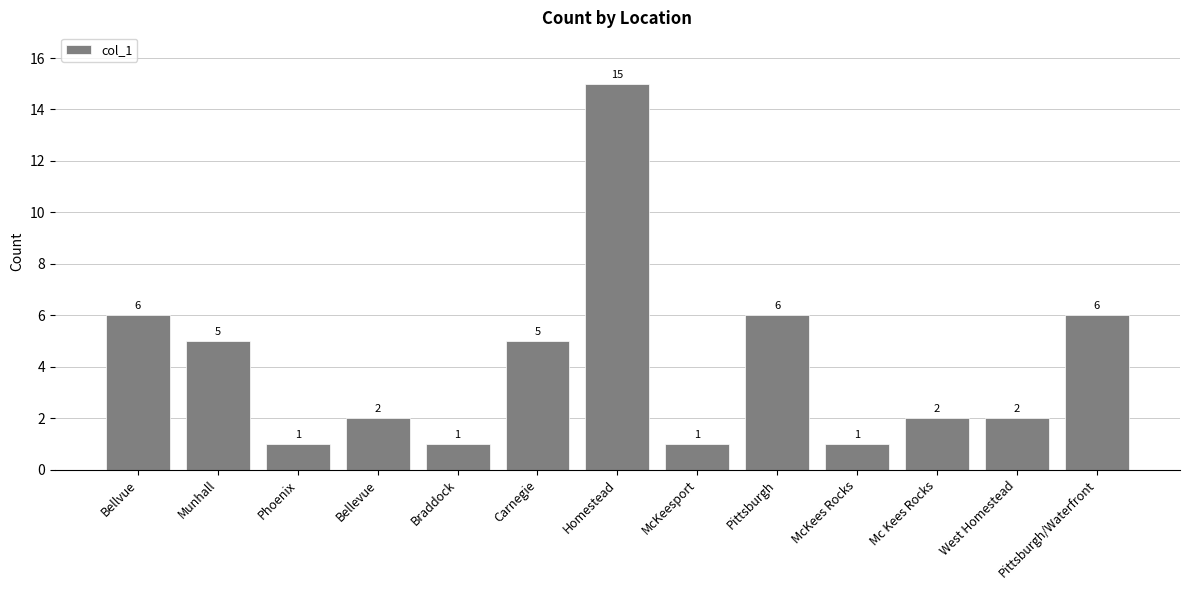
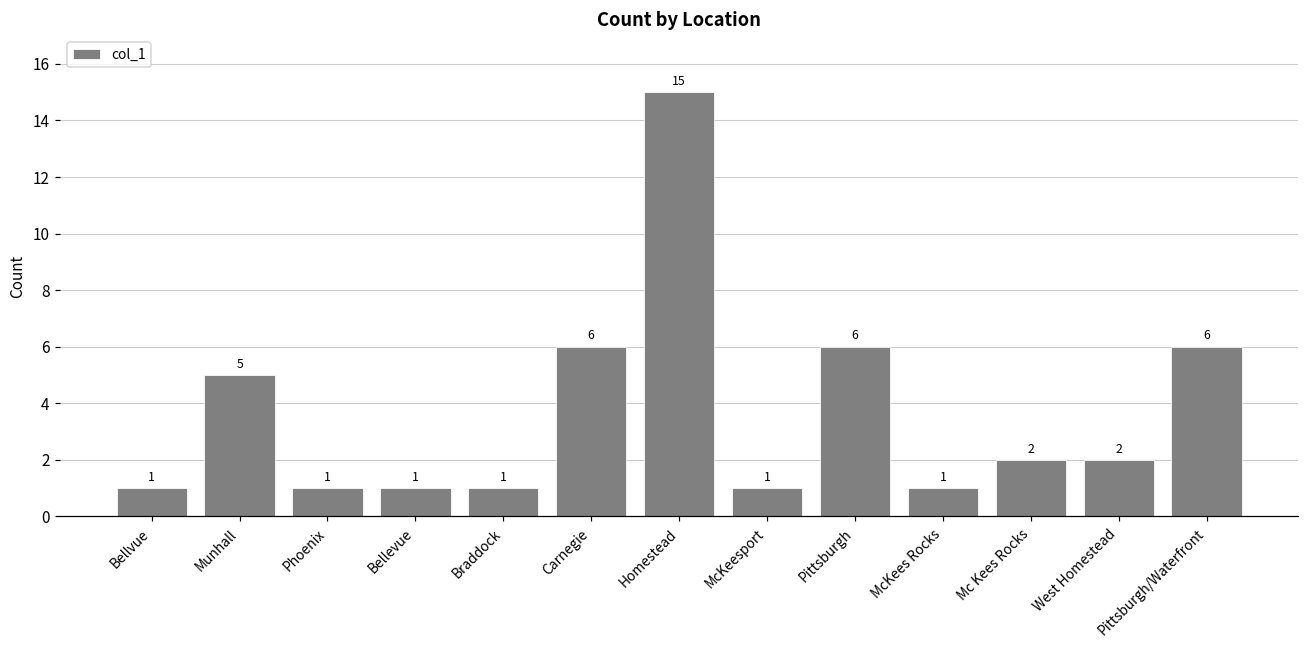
  {
-   "Bellvue": 6,
+   "Bellvue": 1,
    "Munhall": 5,
    "Phoenix": 1,
-   "Bellevue": 2,
+   "Bellevue": 1,
    "Braddock": 1,
-   "Carnegie": 5,
+   "Carnegie": 6,
    "Homestead": 15,
    "McKeesport": 1,
    "Pittsburgh": 6,
    "McKees Rocks": 1,
    "Mc Kees Rocks": 2,
    "West Homestead": 2,
    "Pittsburgh/Waterfront": 6
  }
